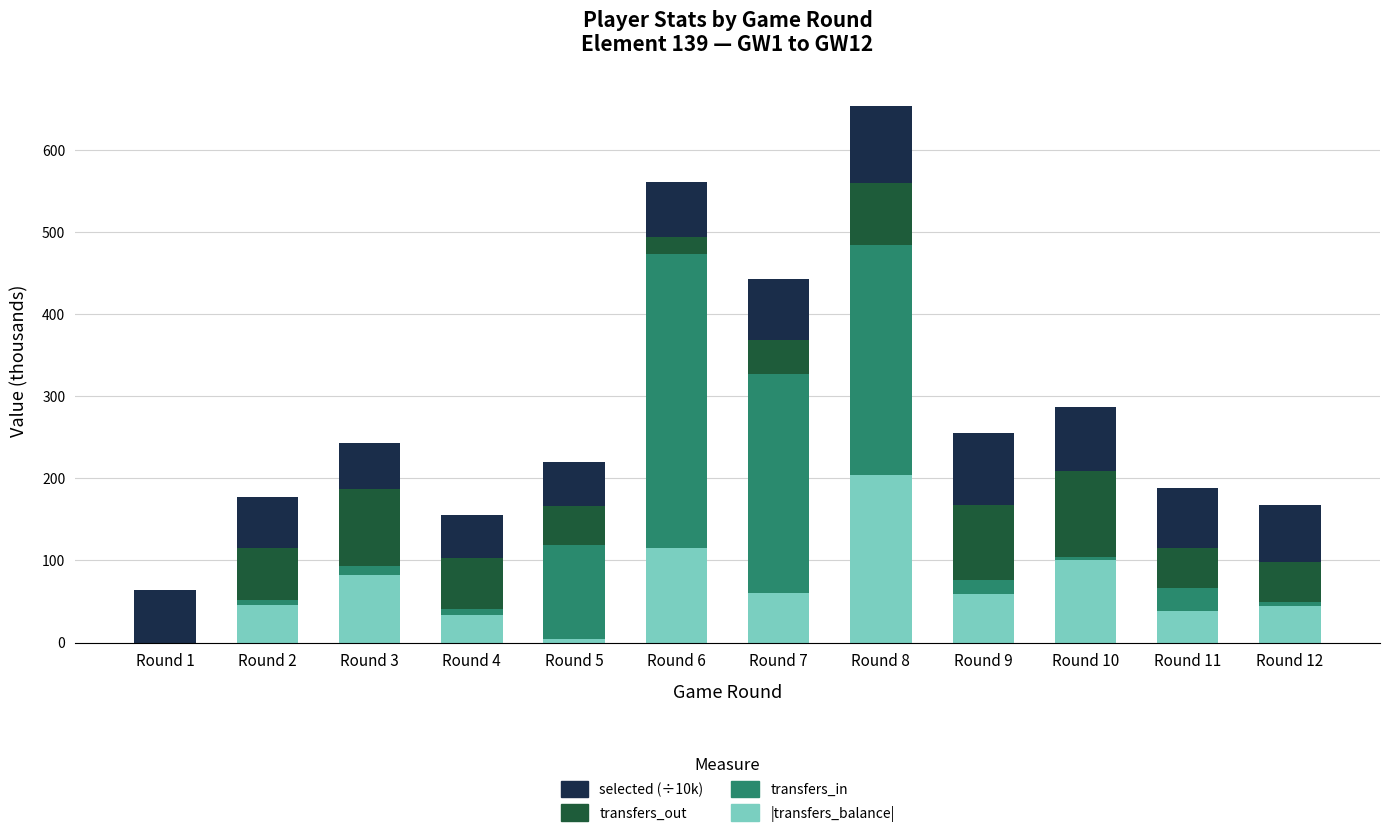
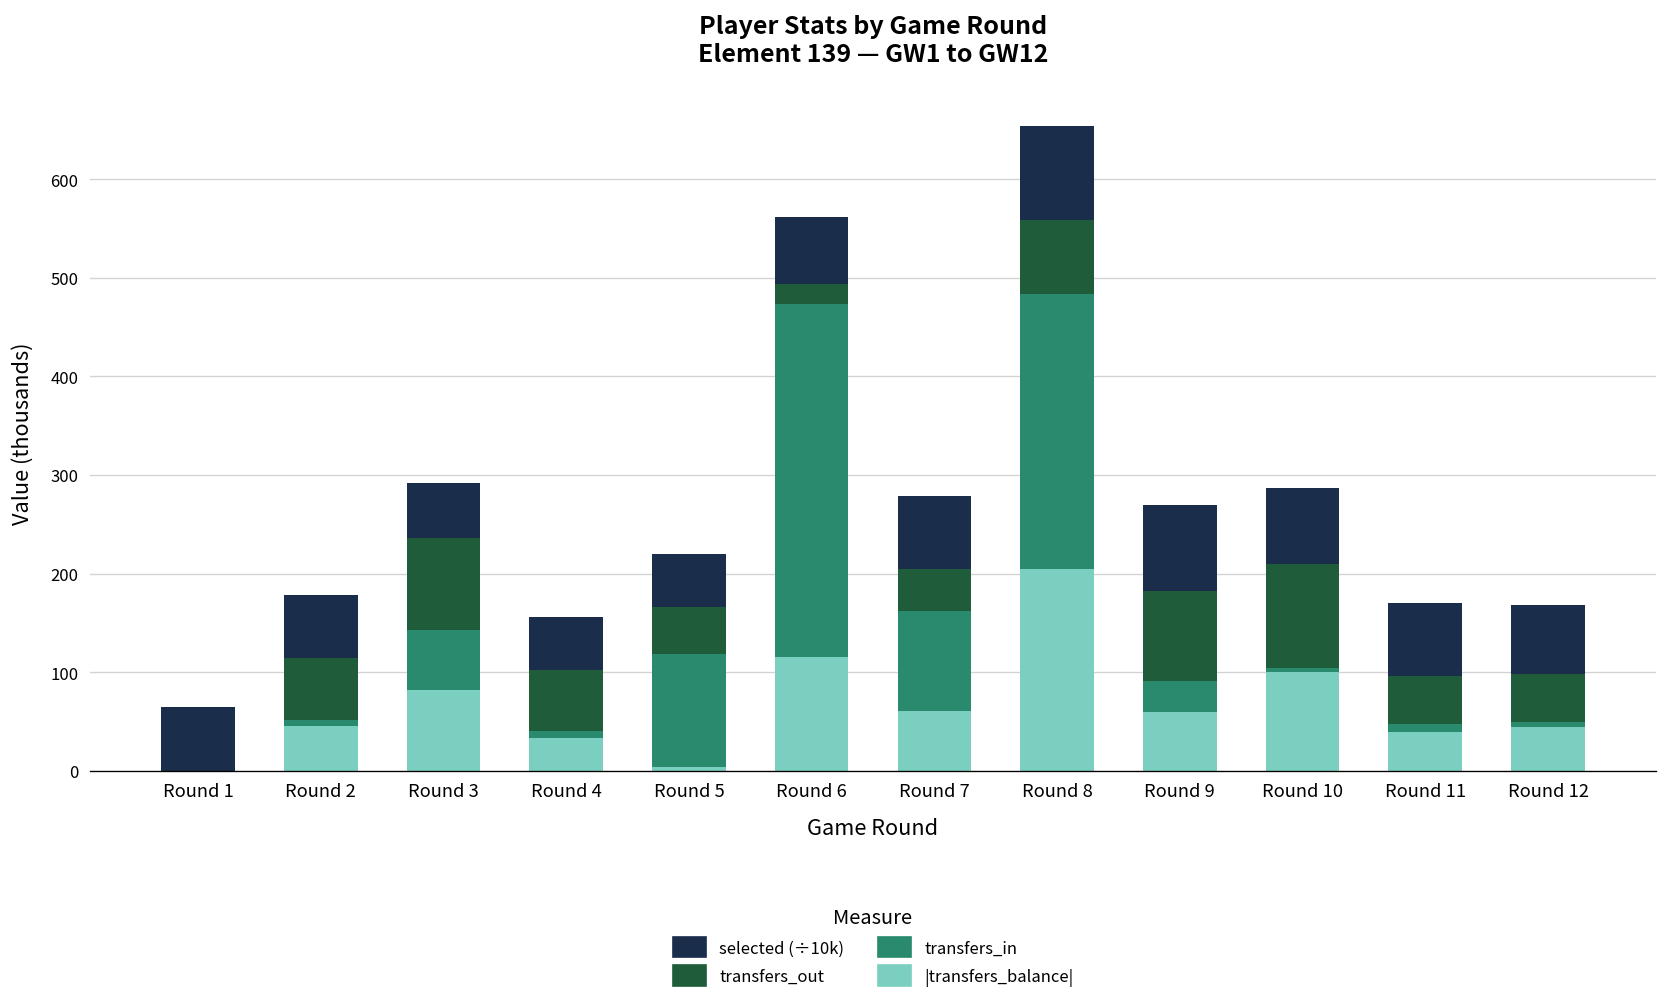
  {
    "transfers_in": {
      "Round 1": 0,
      "Round 2": 10,
-     "Round 3": 10,
+     "Round 3": 60,
      "Round 4": 10,
      "Round 5": 110,
      "Round 6": 360,
-     "Round 7": 270,
+     "Round 7": 100,
      "Round 8": 280,
-     "Round 9": 20,
+     "Round 9": 30,
      "Round 10": 0,
-     "Round 11": 30,
+     "Round 11": 10,
      "Round 12": 0
    }
  }
